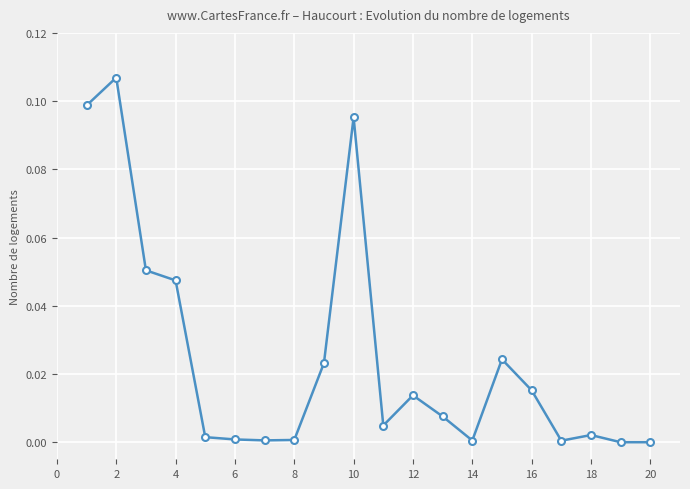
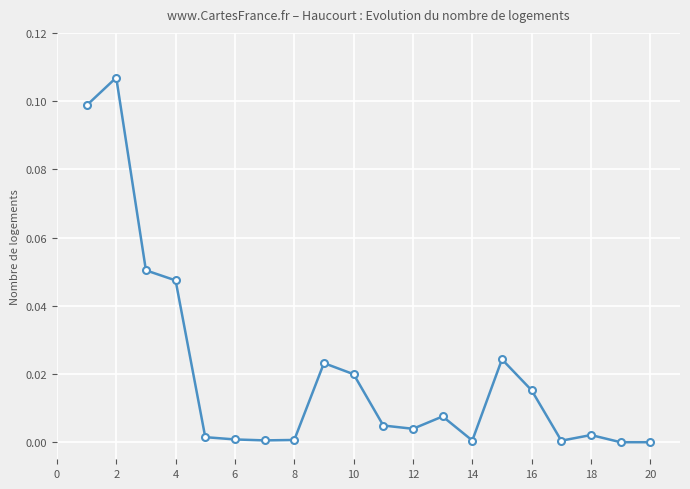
  {
    "2": 0.107,
    "4": 0.047,
    "6": 0.001,
    "8": 0.001,
-   "10": 0.095,
-   "12": 0.014,
+   "10": 0.020,
+   "12": 0.004,
    "14": 0.000,
    "16": 0.015,
    "18": 0.002,
    "20": 0.000
  }
